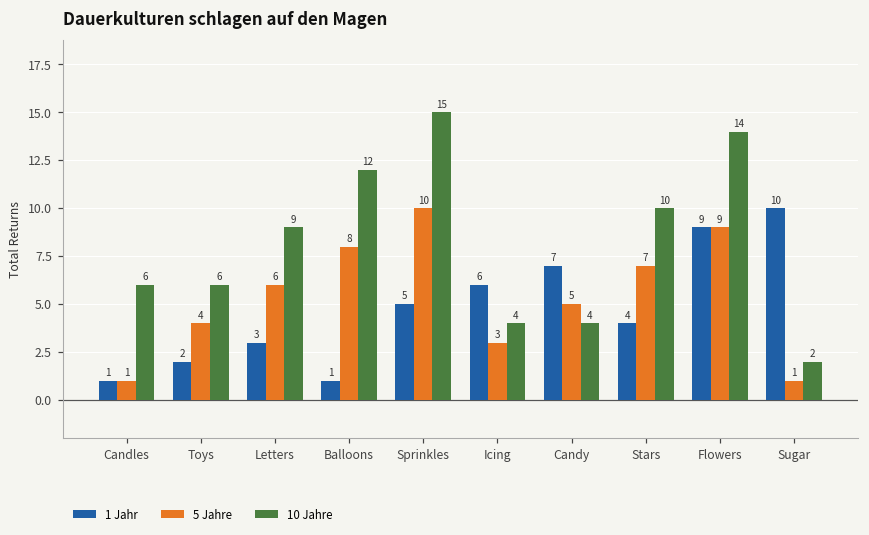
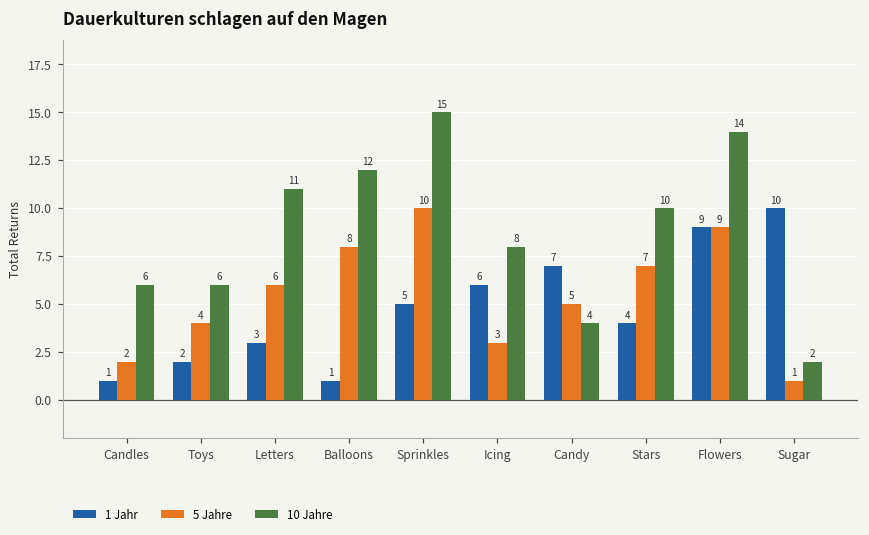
  {
    "1 Jahr": {
      "Candles": 1,
      "Toys": 2,
      "Letters": 3,
      "Balloons": 1,
      "Sprinkles": 5,
      "Icing": 6,
      "Candy": 7,
      "Stars": 4,
      "Flowers": 9,
      "Sugar": 10
    },
    "5 Jahre": {
-     "Candles": 1,
+     "Candles": 2,
      "Toys": 4,
      "Letters": 6,
      "Balloons": 8,
      "Sprinkles": 10,
      "Icing": 3,
      "Candy": 5,
      "Stars": 7,
      "Flowers": 9,
      "Sugar": 1
    },
    "10 Jahre": {
      "Candles": 6,
      "Toys": 6,
-     "Letters": 9,
+     "Letters": 11,
      "Balloons": 12,
      "Sprinkles": 15,
-     "Icing": 4,
+     "Icing": 8,
      "Candy": 4,
      "Stars": 10,
      "Flowers": 14,
      "Sugar": 2
    }
  }
